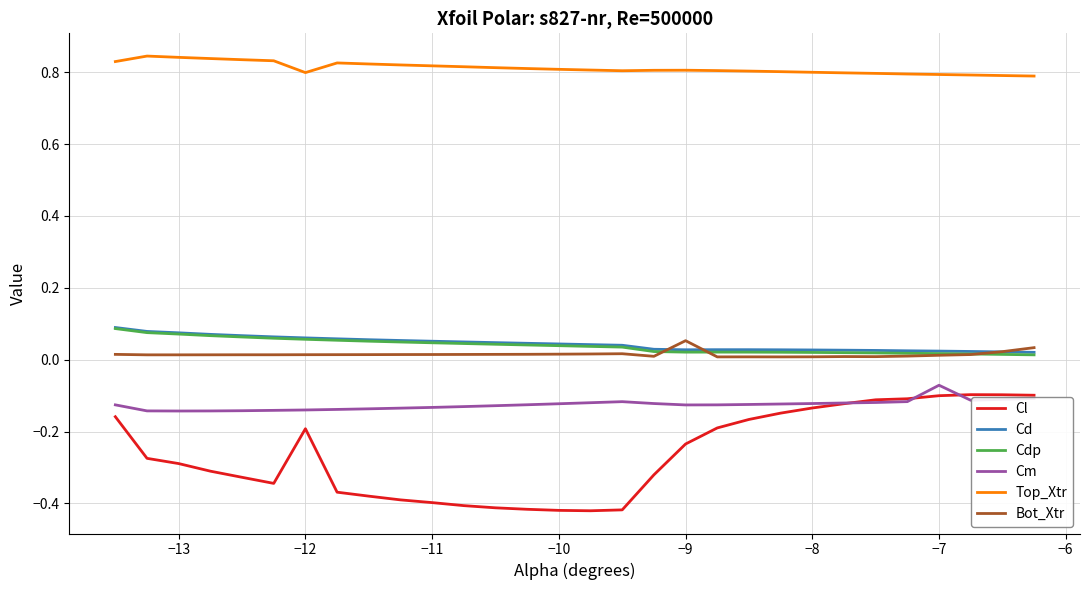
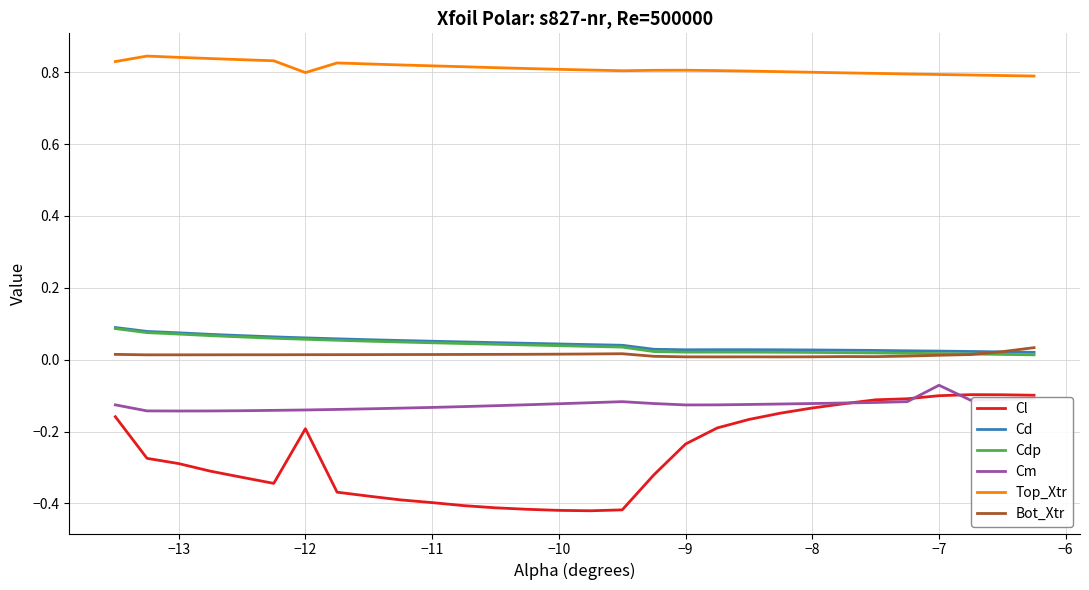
  {
    "Cl": {
      "−13": -0.29,
      "−12": -0.19,
      "−11": -0.40,
      "−10": -0.42,
      "−9": -0.23,
      "−8": -0.13,
      "−7": -0.10
    },
    "Cm": {
      "−13": -0.14,
      "−12": -0.14,
      "−11": -0.13,
      "−10": -0.12,
      "−9": -0.13,
      "−8": -0.12,
      "−7": -0.07
    },
    "Top_Xtr": {
      "−13": 0.84,
      "−12": 0.80,
      "−11": 0.82,
      "−10": 0.81,
      "−9": 0.81,
      "−8": 0.80,
      "−7": 0.79
    },
    "Bot_Xtr": {
      "−13": 0.01,
      "−12": 0.01,
      "−11": 0.01,
      "−10": 0.02,
-     "−9": 0.05,
+     "−9": 0.01,
      "−8": 0.01
    }
  }
